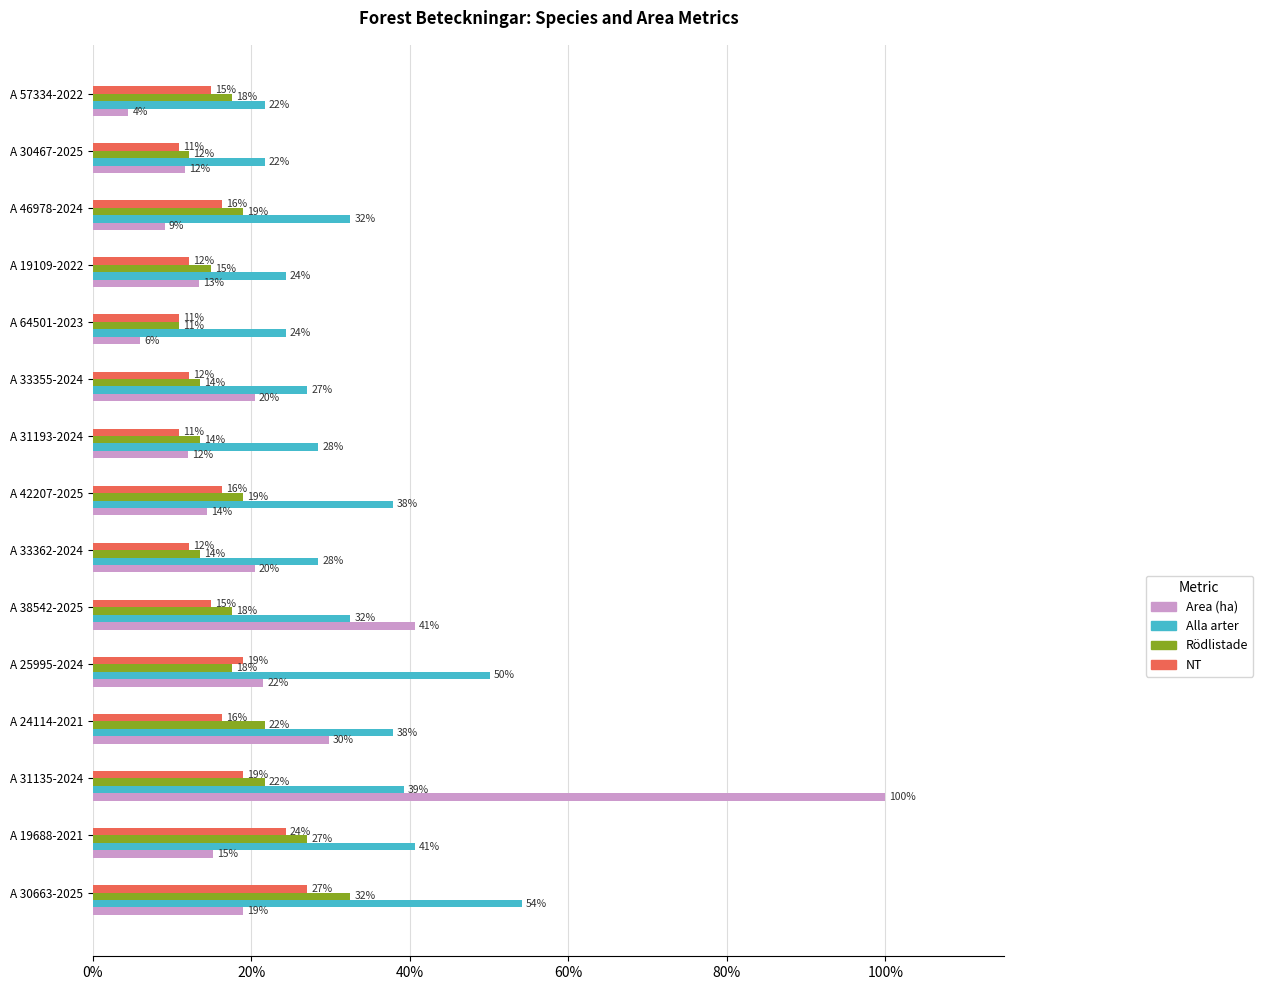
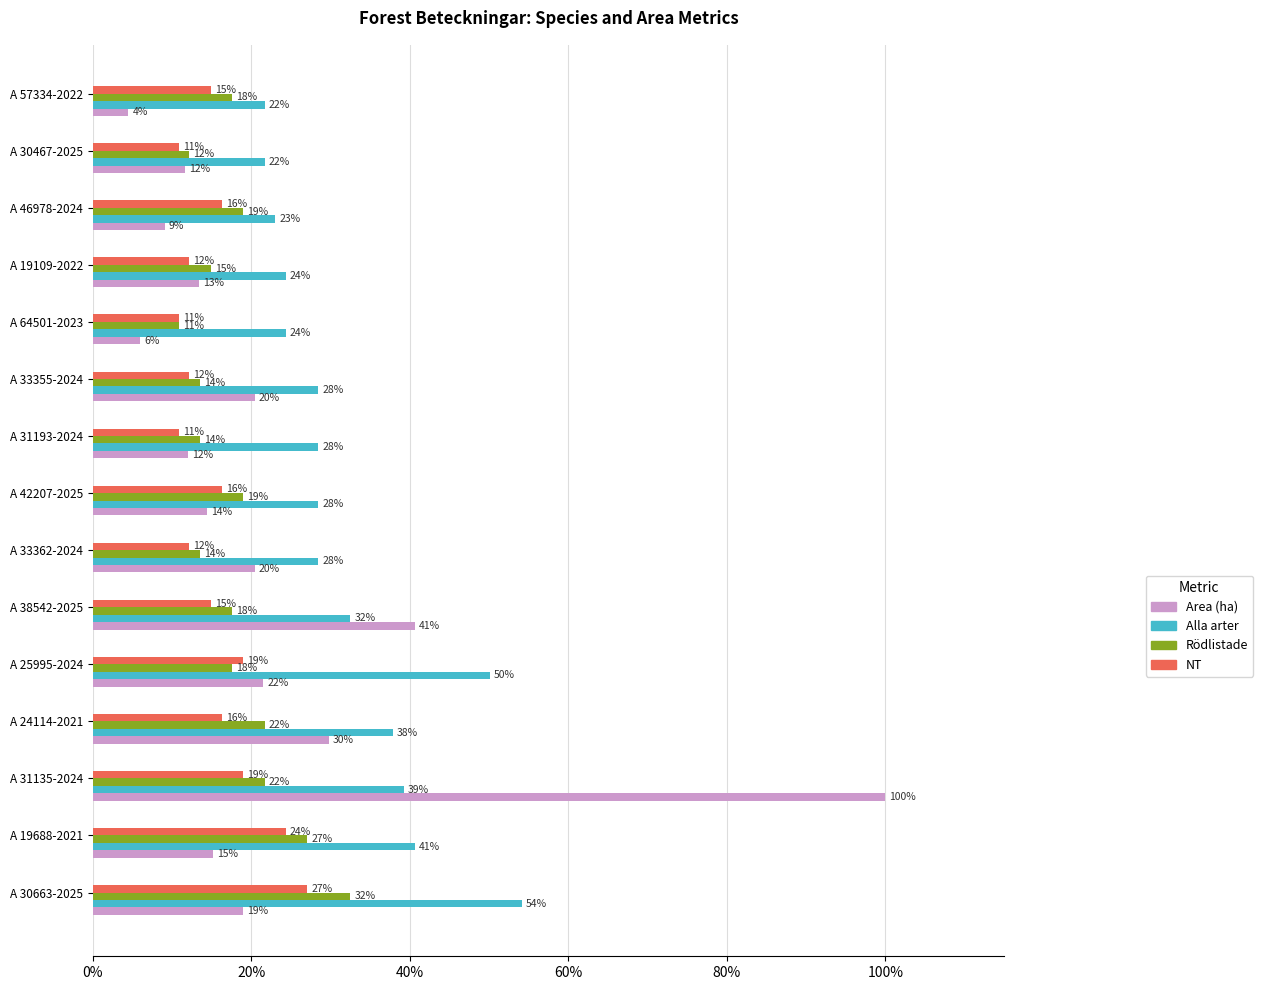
  {
    "Area (ha)": {
      "A 57334-2022": "4%",
      "A 30467-2025": "12%",
      "A 46978-2024": "9%",
      "A 19109-2022": "13%",
      "A 64501-2023": "6%",
      "A 33355-2024": "20%",
      "A 31193-2024": "12%",
      "A 42207-2025": "14%",
      "A 33362-2024": "20%",
      "A 38542-2025": "41%",
      "A 25995-2024": "22%",
      "A 24114-2021": "30%",
      "A 31135-2024": "100%",
      "A 19688-2021": "15%",
      "A 30663-2025": "19%"
    },
    "Alla arter": {
      "A 57334-2022": "22%",
      "A 30467-2025": "22%",
-     "A 46978-2024": "32%",
+     "A 46978-2024": "23%",
      "A 19109-2022": "24%",
      "A 64501-2023": "24%",
-     "A 33355-2024": "27%",
+     "A 33355-2024": "28%",
      "A 31193-2024": "28%",
-     "A 42207-2025": "38%",
+     "A 42207-2025": "28%",
      "A 33362-2024": "28%",
      "A 38542-2025": "32%",
      "A 25995-2024": "50%",
      "A 24114-2021": "38%",
      "A 31135-2024": "39%",
      "A 19688-2021": "41%",
      "A 30663-2025": "54%"
    },
    "Rödlistade": {
      "A 57334-2022": "18%",
      "A 30467-2025": "12%",
      "A 46978-2024": "19%",
      "A 19109-2022": "15%",
      "A 33355-2024": "14%",
      "A 31193-2024": "14%",
      "A 42207-2025": "19%",
      "A 33362-2024": "14%",
      "A 38542-2025": "18%",
      "A 25995-2024": "18%",
      "A 24114-2021": "22%",
      "A 31135-2024": "22%",
      "A 19688-2021": "27%",
      "A 30663-2025": "32%"
    },
    "NT": {
      "A 57334-2022": "15%",
      "A 30467-2025": "11%",
      "A 46978-2024": "16%",
      "A 19109-2022": "12%",
      "A 33355-2024": "12%",
      "A 31193-2024": "11%",
      "A 42207-2025": "16%",
      "A 33362-2024": "12%",
      "A 38542-2025": "15%",
      "A 25995-2024": "19%",
      "A 24114-2021": "16%",
      "A 31135-2024": "19%",
      "A 19688-2021": "24%",
      "A 30663-2025": "27%"
    }
  }
